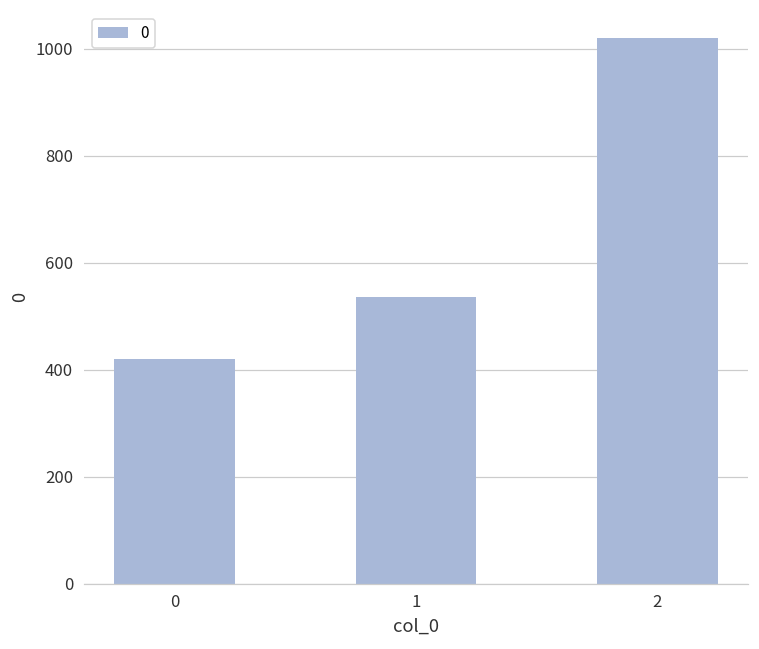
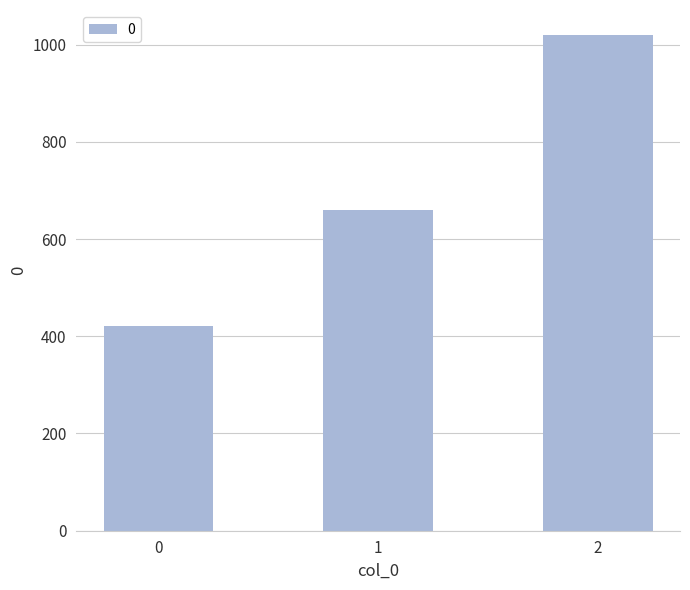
  {
    "0": 420,
-   "1": 540,
+   "1": 660,
    "2": 1020
  }
